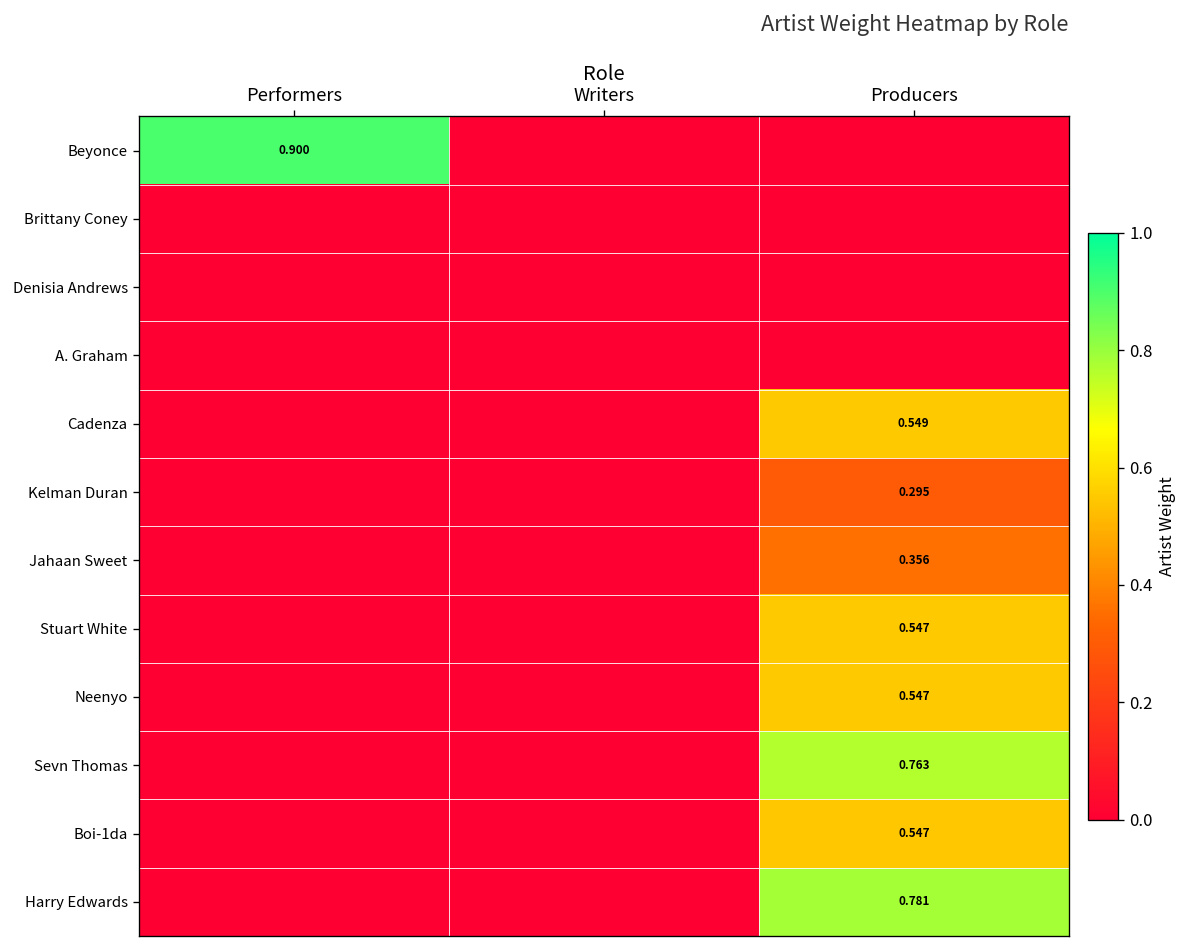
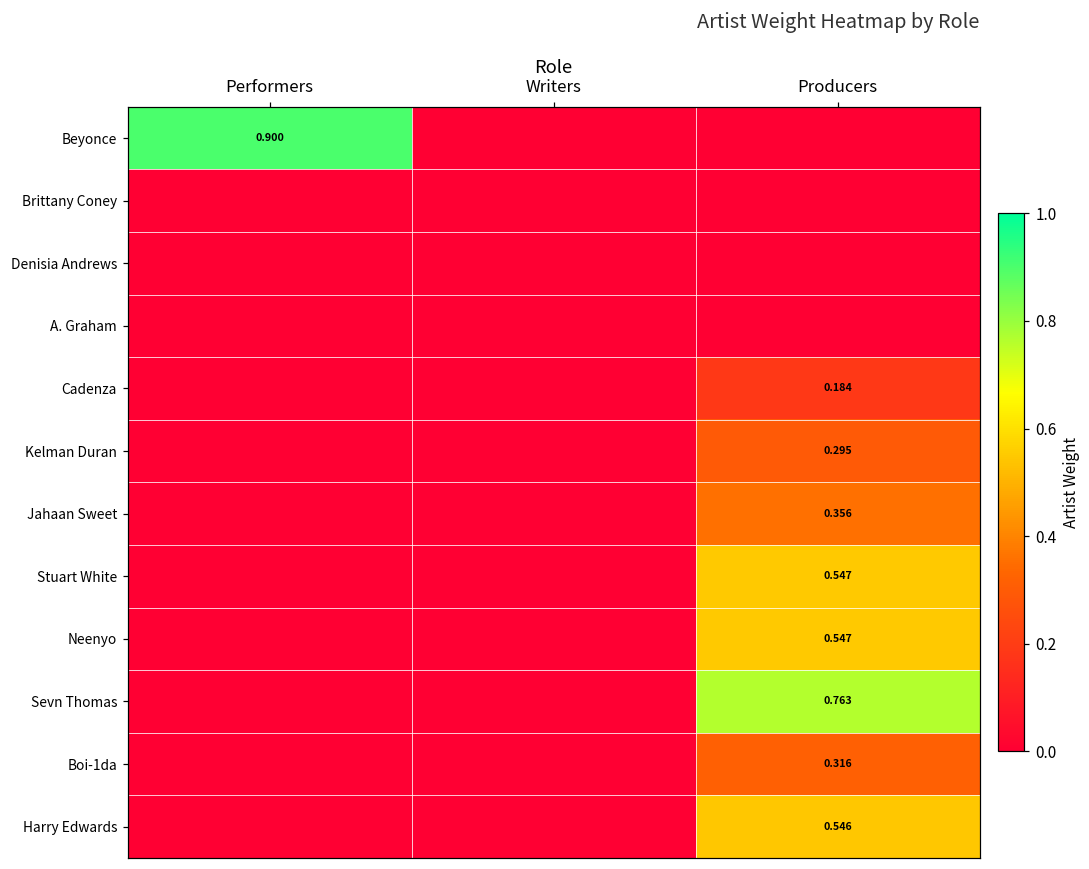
  {
    "Beyonce": {
      "Performers": 0.900
    },
    "Cadenza": {
-     "Producers": 0.549
+     "Producers": 0.184
    },
    "Kelman Duran": {
      "Producers": 0.295
    },
    "Jahaan Sweet": {
      "Producers": 0.356
    },
    "Stuart White": {
      "Producers": 0.547
    },
    "Neenyo": {
      "Producers": 0.547
    },
    "Sevn Thomas": {
      "Producers": 0.763
    },
    "Boi-1da": {
-     "Producers": 0.547
+     "Producers": 0.316
    },
    "Harry Edwards": {
-     "Producers": 0.781
+     "Producers": 0.546
    }
  }
